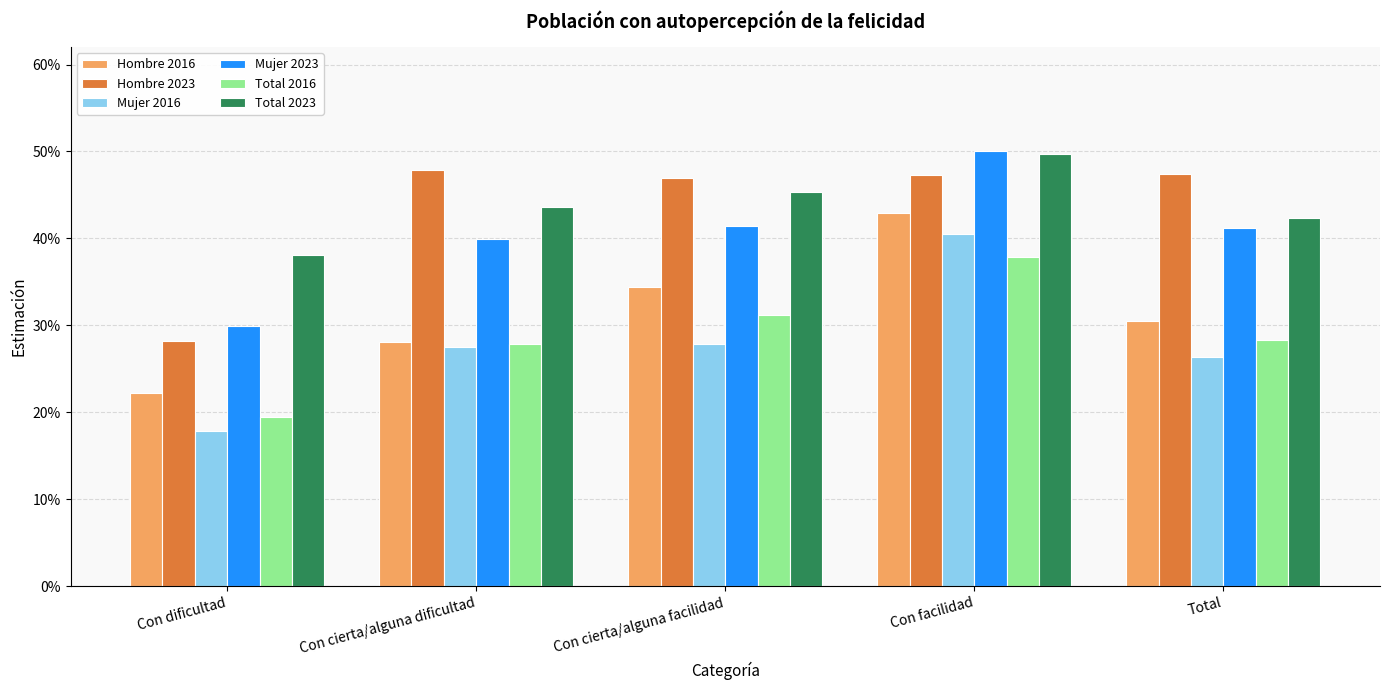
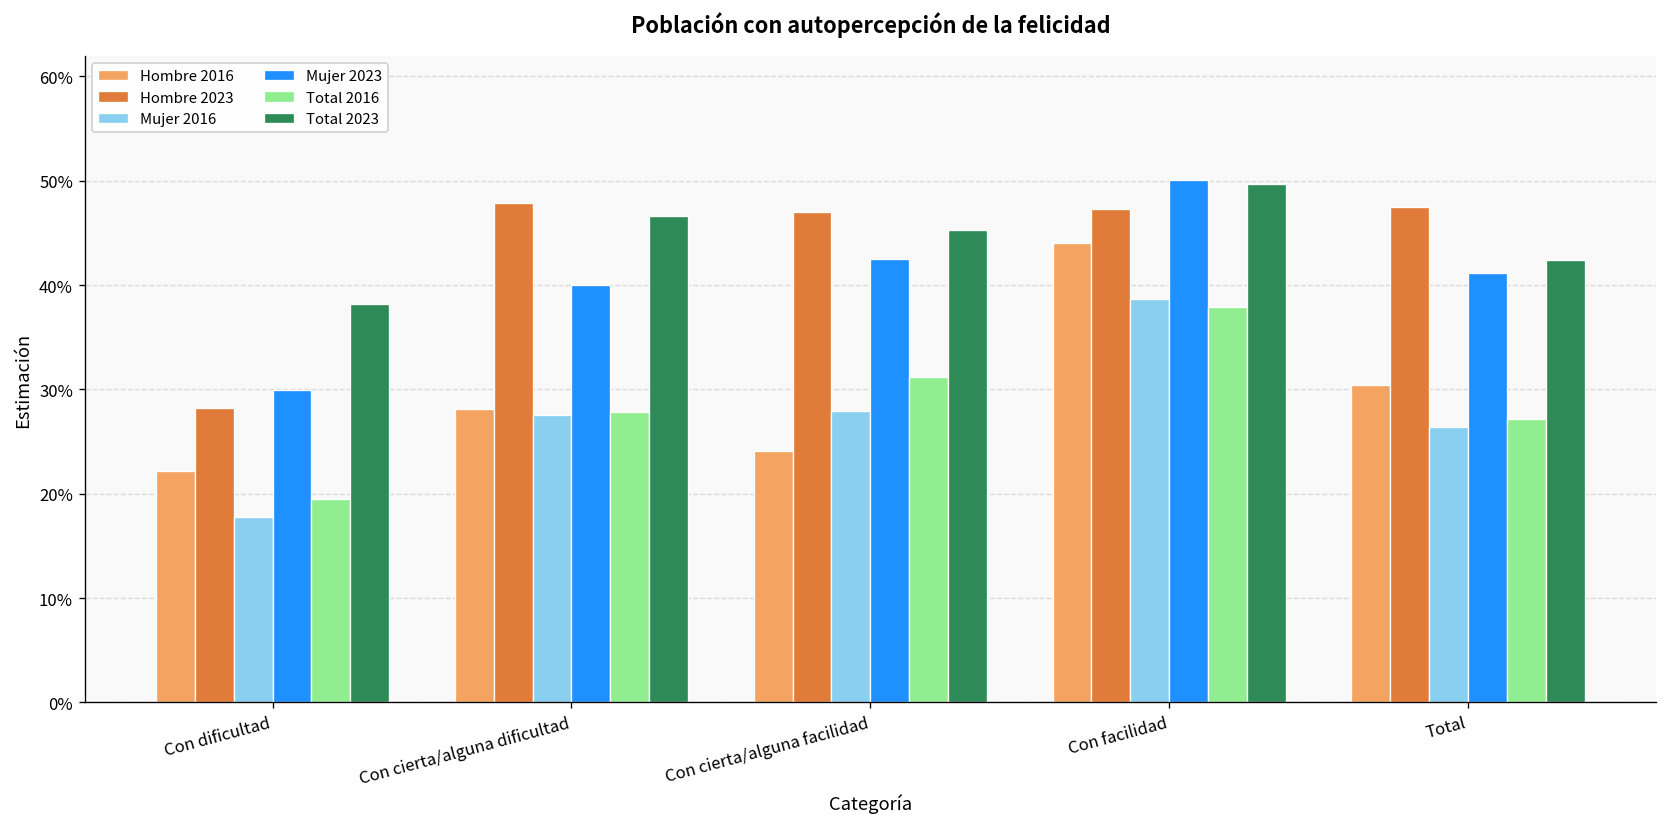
  {
    "Hombre 2016": {
      "Con dificultad": "22%",
      "Con cierta/alguna dificultad": "28%",
-     "Con cierta/alguna facilidad": "34%",
-     "Con facilidad": "43%",
+     "Con cierta/alguna facilidad": "24%",
+     "Con facilidad": "44%",
      "Total": "30%"
    },
    "Hombre 2023": {
      "Con dificultad": "28%",
      "Con cierta/alguna dificultad": "48%",
      "Con cierta/alguna facilidad": "47%",
      "Con facilidad": "47%",
      "Total": "47%"
    },
    "Mujer 2016": {
      "Con dificultad": "18%",
      "Con cierta/alguna dificultad": "28%",
      "Con cierta/alguna facilidad": "28%",
-     "Con facilidad": "41%",
+     "Con facilidad": "39%",
      "Total": "26%"
    },
    "Mujer 2023": {
      "Con dificultad": "30%",
      "Con cierta/alguna dificultad": "40%",
-     "Con cierta/alguna facilidad": "41%",
+     "Con cierta/alguna facilidad": "42%",
      "Con facilidad": "50%",
      "Total": "41%"
    },
    "Total 2016": {
      "Con dificultad": "19%",
      "Con cierta/alguna dificultad": "28%",
      "Con cierta/alguna facilidad": "31%",
      "Con facilidad": "38%",
-     "Total": "28%"
+     "Total": "27%"
    },
    "Total 2023": {
      "Con dificultad": "38%",
-     "Con cierta/alguna dificultad": "44%",
+     "Con cierta/alguna dificultad": "47%",
      "Con cierta/alguna facilidad": "45%",
      "Con facilidad": "50%",
      "Total": "42%"
    }
  }
